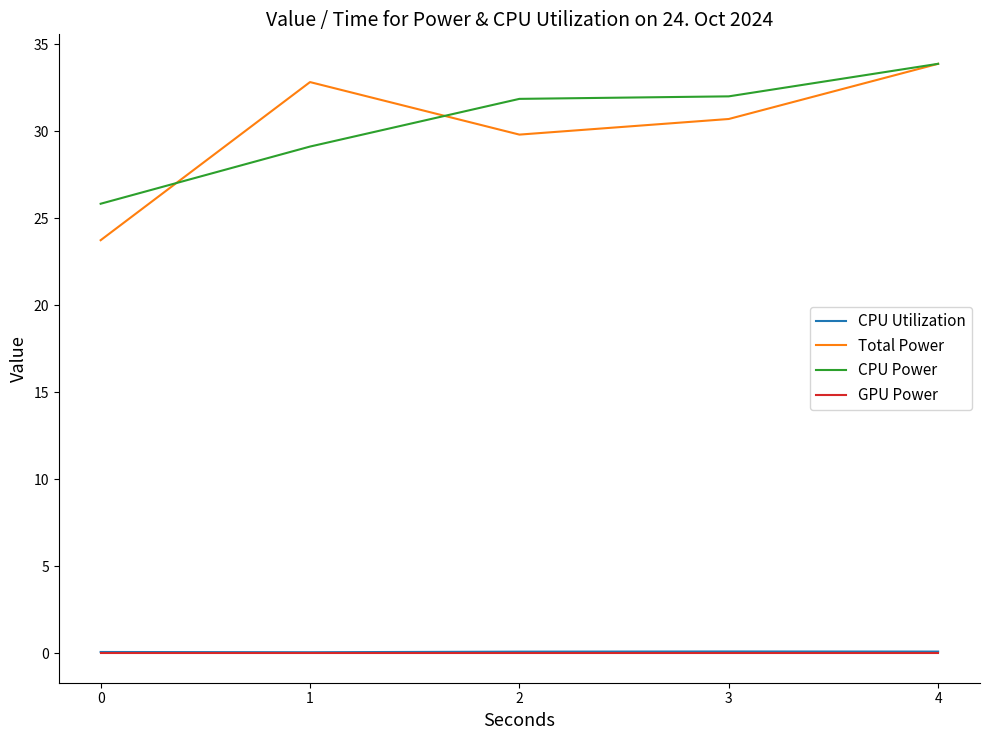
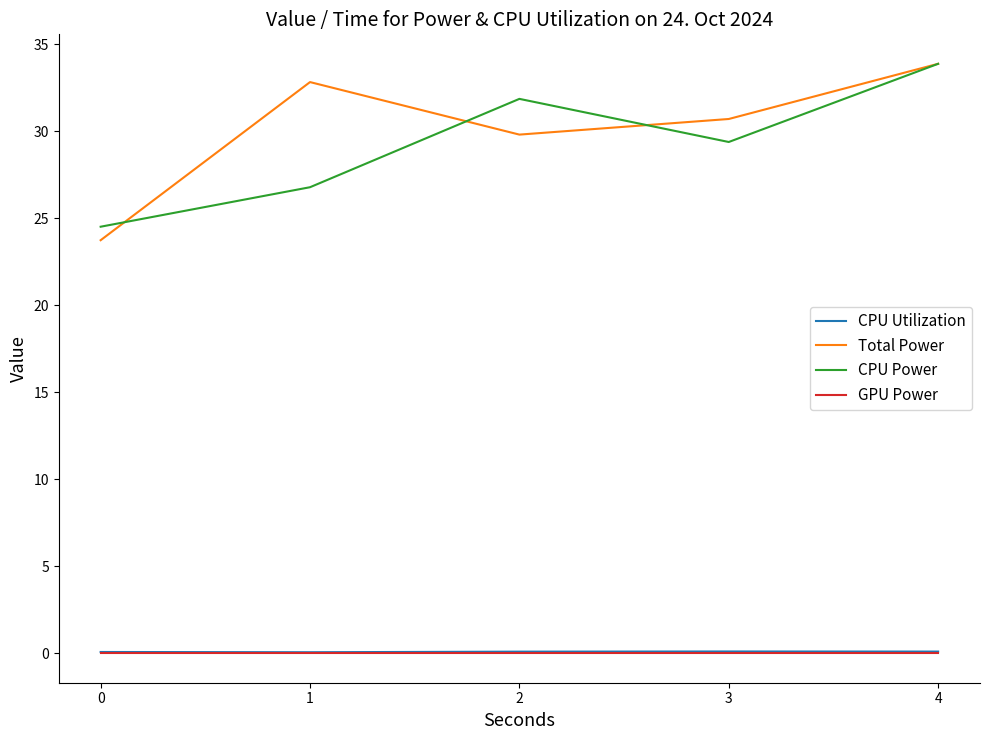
  {
    "Total Power": {
      "0": 23.7,
      "1": 32.8,
      "2": 29.8,
      "3": 30.7
    },
    "CPU Power": {
-     "0": 25.8,
-     "1": 29.1,
+     "0": 24.5,
+     "1": 26.8,
      "2": 31.9,
-     "3": 32.0
+     "3": 29.4
    }
  }
